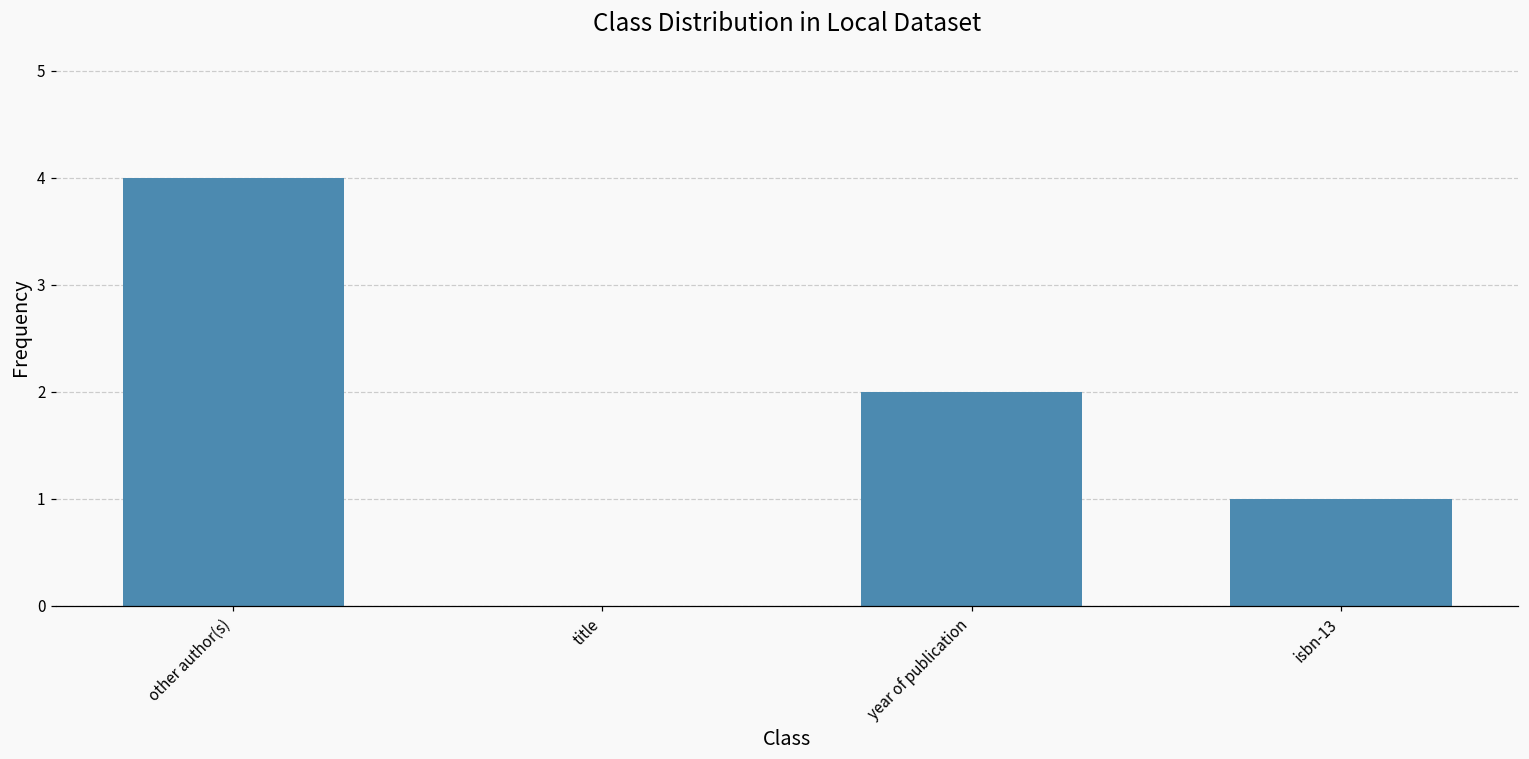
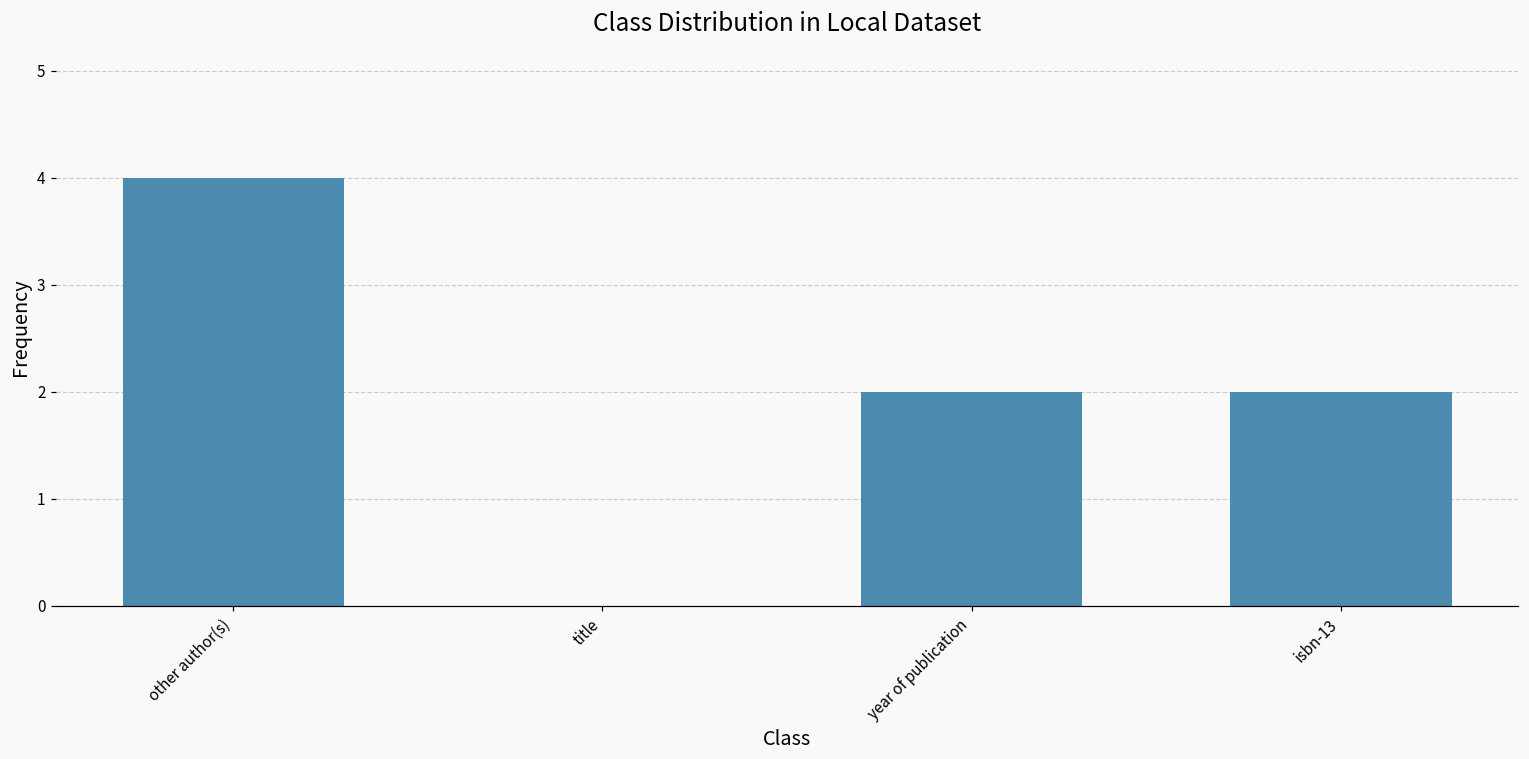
  {
    "other author(s)": 4,
    "title": 0,
    "year of publication": 2,
-   "isbn-13": 1
+   "isbn-13": 2
  }
